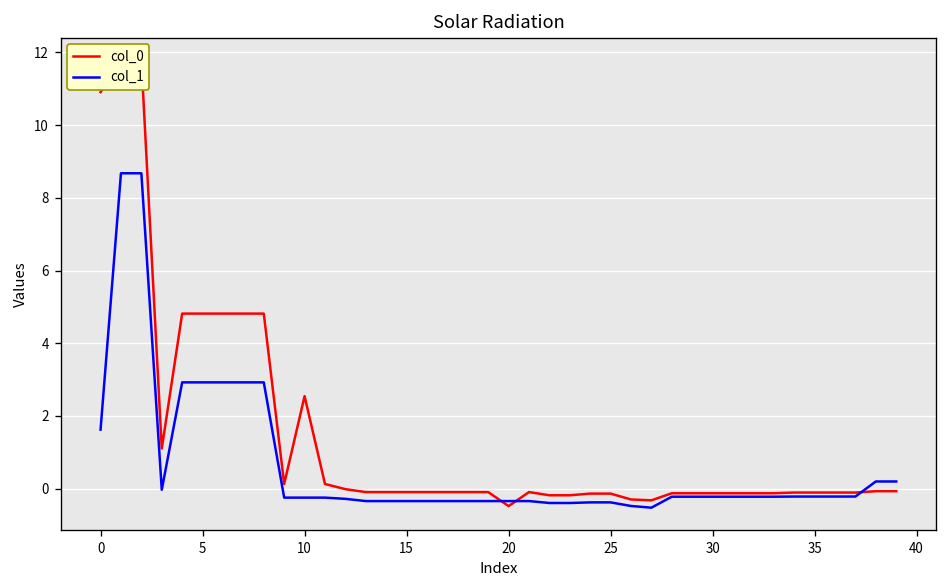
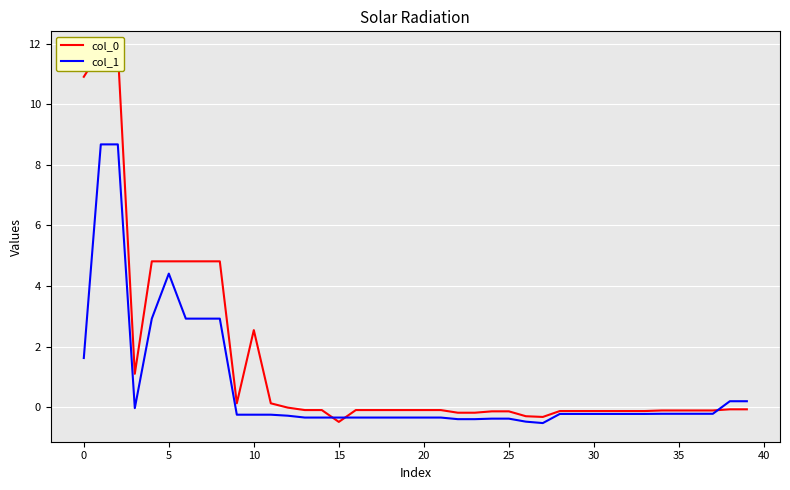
  {
    "col_0": {
      "0": 10.9,
      "5": 4.8,
      "10": 2.5,
-     "15": -0.1,
-     "20": -0.5,
+     "15": -0.5,
+     "20": -0.1,
      "25": -0.1,
      "30": -0.1,
      "35": -0.1
    },
    "col_1": {
      "0": 1.6,
-     "5": 2.9,
+     "5": 4.4,
      "10": -0.2,
      "15": -0.3,
      "20": -0.3,
      "25": -0.4,
      "30": -0.2,
      "35": -0.2
    }
  }
